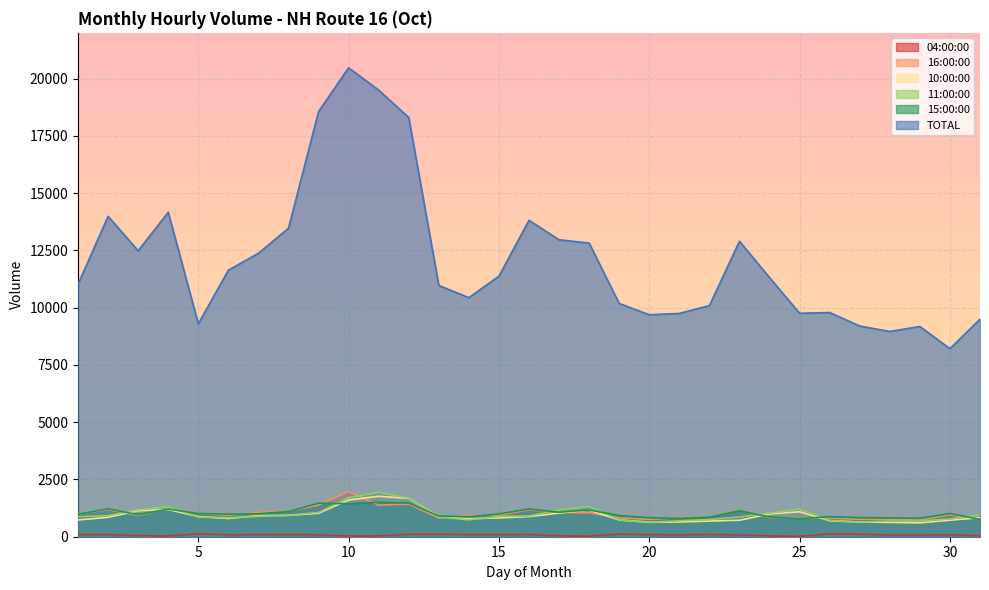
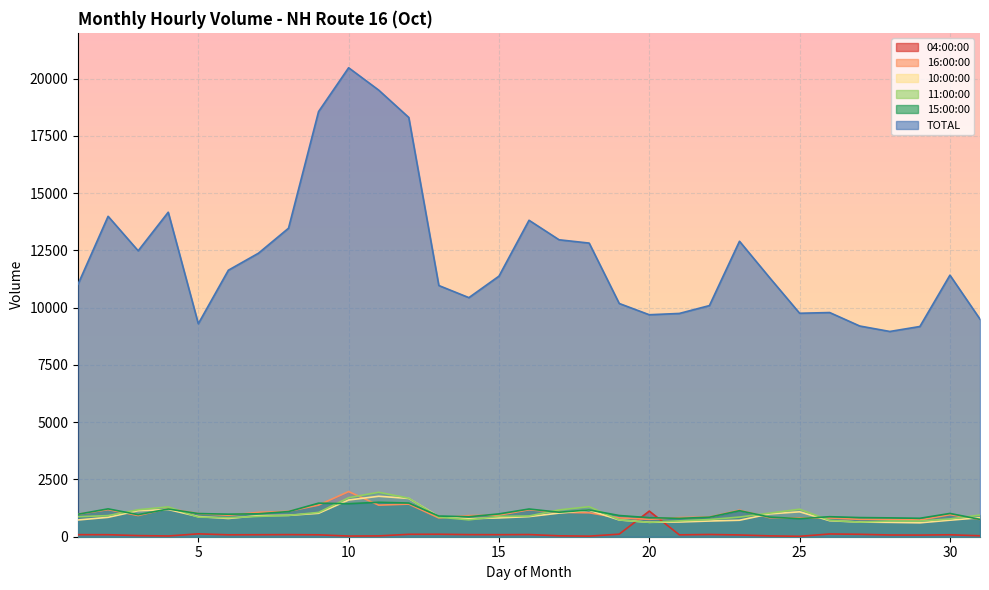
  {
    "04:00:00": {
      "5": 100,
      "10": 0,
      "15": 100,
-     "20": 100,
+     "20": 1100,
      "25": 0,
      "30": 100
    },
    "16:00:00": {
      "10": 2000
    },
    "10:00:00": {
      "25": 1100
    },
    "11:00:00": {
      "25": 1200
    },
    "15:00:00": {
      "10": 1400
    },
    "TOTAL": {
      "5": 9300,
      "10": 20500,
      "15": 11400,
      "20": 9700,
      "25": 9800,
-     "30": 8200
+     "30": 11400
    }
  }
